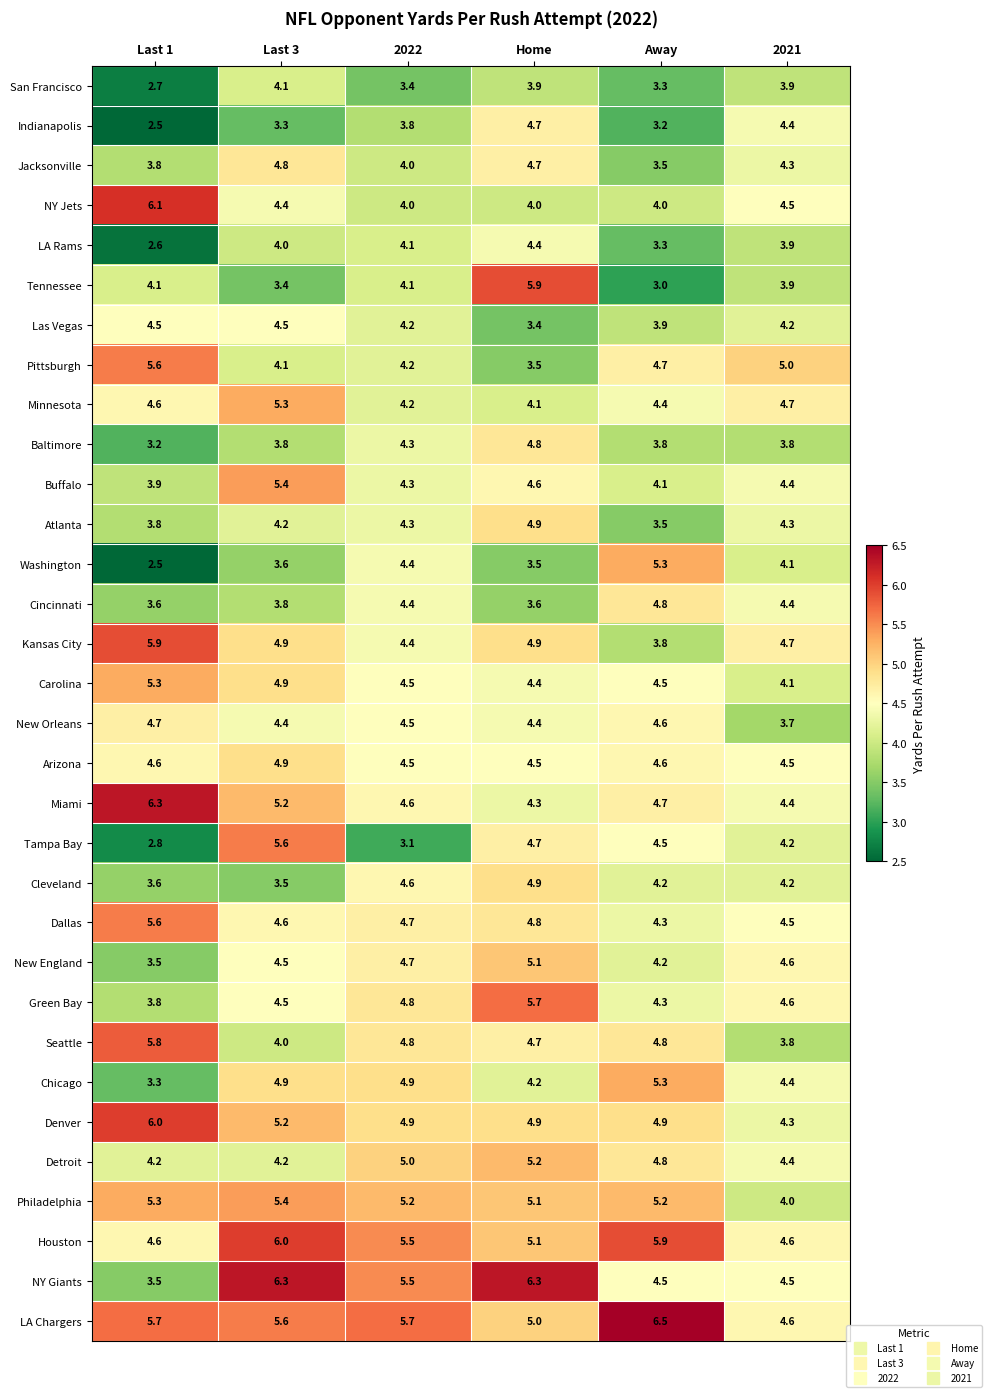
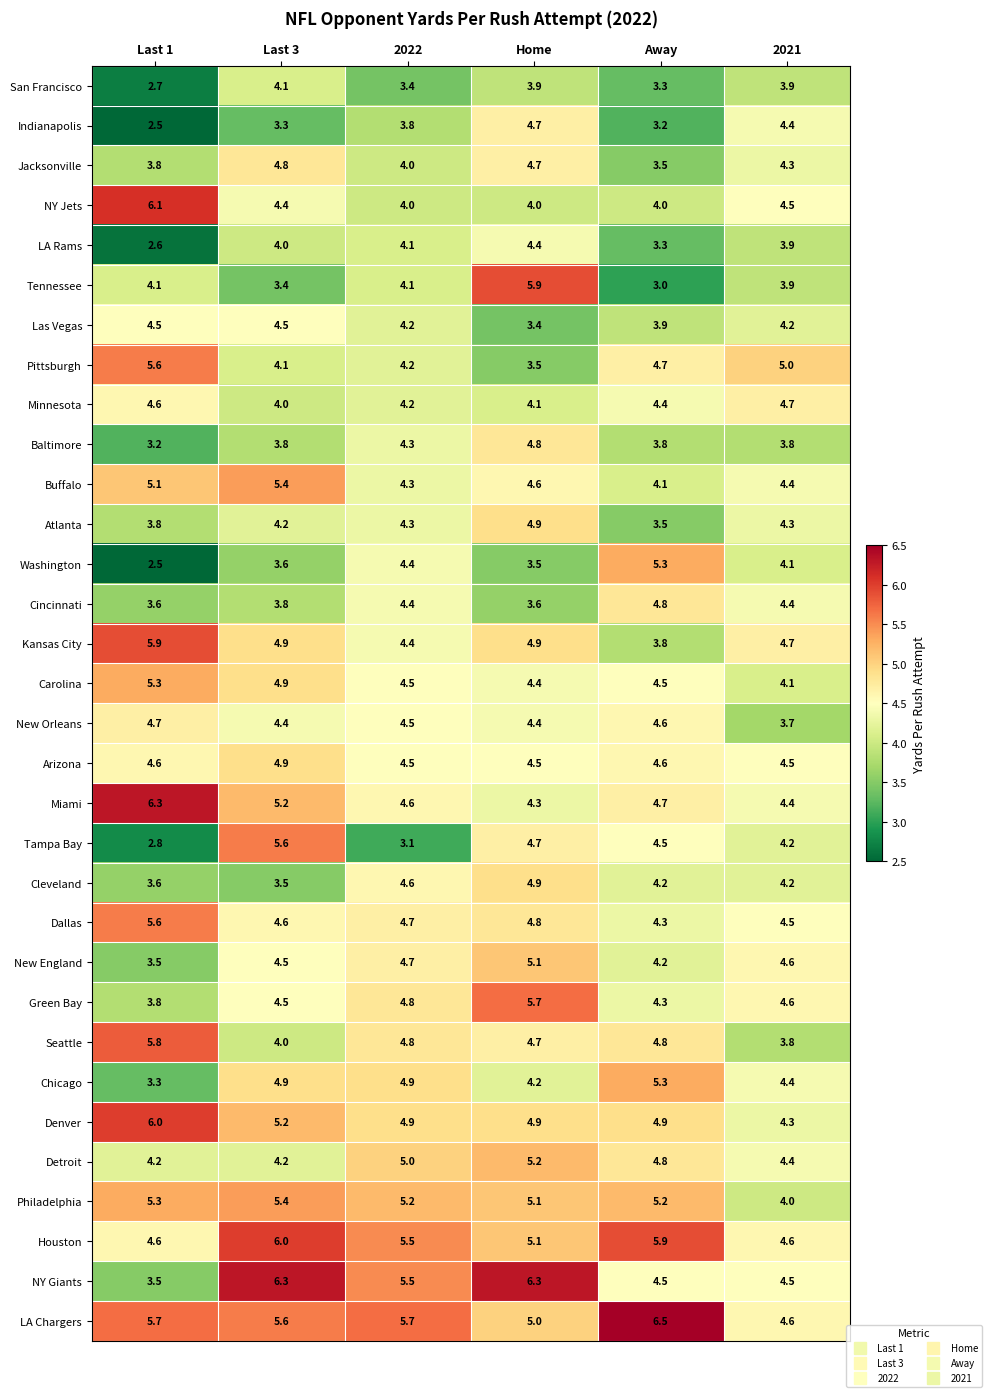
  {
    "San Francisco": {
      "Last 1": 2.7,
      "Last 3": 4.1,
      "2022": 3.4,
      "Home": 3.9,
      "Away": 3.3,
      "2021": 3.9
    },
    "Indianapolis": {
      "Last 1": 2.5,
      "Last 3": 3.3,
      "2022": 3.8,
      "Home": 4.7,
      "Away": 3.2,
      "2021": 4.4
    },
    "Jacksonville": {
      "Last 1": 3.8,
      "Last 3": 4.8,
      "2022": 4.0,
      "Home": 4.7,
      "Away": 3.5,
      "2021": 4.3
    },
    "NY Jets": {
      "Last 1": 6.1,
      "Last 3": 4.4,
      "2022": 4.0,
      "Home": 4.0,
      "Away": 4.0,
      "2021": 4.5
    },
    "LA Rams": {
      "Last 1": 2.6,
      "Last 3": 4.0,
      "2022": 4.1,
      "Home": 4.4,
      "Away": 3.3,
      "2021": 3.9
    },
    "Tennessee": {
      "Last 1": 4.1,
      "Last 3": 3.4,
      "2022": 4.1,
      "Home": 5.9,
      "Away": 3.0,
      "2021": 3.9
    },
    "Las Vegas": {
      "Last 1": 4.5,
      "Last 3": 4.5,
      "2022": 4.2,
      "Home": 3.4,
      "Away": 3.9,
      "2021": 4.2
    },
    "Pittsburgh": {
      "Last 1": 5.6,
      "Last 3": 4.1,
      "2022": 4.2,
      "Home": 3.5,
      "Away": 4.7,
      "2021": 5.0
    },
    "Minnesota": {
      "Last 1": 4.6,
-     "Last 3": 5.3,
+     "Last 3": 4.0,
      "2022": 4.2,
      "Home": 4.1,
      "Away": 4.4,
      "2021": 4.7
    },
    "Baltimore": {
      "Last 1": 3.2,
      "Last 3": 3.8,
      "2022": 4.3,
      "Home": 4.8,
      "Away": 3.8,
      "2021": 3.8
    },
    "Buffalo": {
-     "Last 1": 3.9,
+     "Last 1": 5.1,
      "Last 3": 5.4,
      "2022": 4.3,
      "Home": 4.6,
      "Away": 4.1,
      "2021": 4.4
    },
    "Atlanta": {
      "Last 1": 3.8,
      "Last 3": 4.2,
      "2022": 4.3,
      "Home": 4.9,
      "Away": 3.5,
      "2021": 4.3
    },
    "Washington": {
      "Last 1": 2.5,
      "Last 3": 3.6,
      "2022": 4.4,
      "Home": 3.5,
      "Away": 5.3,
      "2021": 4.1
    },
    "Cincinnati": {
      "Last 1": 3.6,
      "Last 3": 3.8,
      "2022": 4.4,
      "Home": 3.6,
      "Away": 4.8,
      "2021": 4.4
    },
    "Kansas City": {
      "Last 1": 5.9,
      "Last 3": 4.9,
      "2022": 4.4,
      "Home": 4.9,
      "Away": 3.8,
      "2021": 4.7
    },
    "Carolina": {
      "Last 1": 5.3,
      "Last 3": 4.9,
      "2022": 4.5,
      "Home": 4.4,
      "Away": 4.5,
      "2021": 4.1
    },
    "New Orleans": {
      "Last 1": 4.7,
      "Last 3": 4.4,
      "2022": 4.5,
      "Home": 4.4,
      "Away": 4.6,
      "2021": 3.7
    },
    "Arizona": {
      "Last 1": 4.6,
      "Last 3": 4.9,
      "2022": 4.5,
      "Home": 4.5,
      "Away": 4.6,
      "2021": 4.5
    },
    "Miami": {
      "Last 1": 6.3,
      "Last 3": 5.2,
      "2022": 4.6,
      "Home": 4.3,
      "Away": 4.7,
      "2021": 4.4
    },
    "Tampa Bay": {
      "Last 1": 2.8,
      "Last 3": 5.6,
      "2022": 3.1,
      "Home": 4.7,
      "Away": 4.5,
      "2021": 4.2
    },
    "Cleveland": {
      "Last 1": 3.6,
      "Last 3": 3.5,
      "2022": 4.6,
      "Home": 4.9,
      "Away": 4.2,
      "2021": 4.2
    },
    "Dallas": {
      "Last 1": 5.6,
      "Last 3": 4.6,
      "2022": 4.7,
      "Home": 4.8,
      "Away": 4.3,
      "2021": 4.5
    },
    "New England": {
      "Last 1": 3.5,
      "Last 3": 4.5,
      "2022": 4.7,
      "Home": 5.1,
      "Away": 4.2,
      "2021": 4.6
    },
    "Green Bay": {
      "Last 1": 3.8,
      "Last 3": 4.5,
      "2022": 4.8,
      "Home": 5.7,
      "Away": 4.3,
      "2021": 4.6
    },
    "Seattle": {
      "Last 1": 5.8,
      "Last 3": 4.0,
      "2022": 4.8,
      "Home": 4.7,
      "Away": 4.8,
      "2021": 3.8
    },
    "Chicago": {
      "Last 1": 3.3,
      "Last 3": 4.9,
      "2022": 4.9,
      "Home": 4.2,
      "Away": 5.3,
      "2021": 4.4
    },
    "Denver": {
      "Last 1": 6.0,
      "Last 3": 5.2,
      "2022": 4.9,
      "Home": 4.9,
      "Away": 4.9,
      "2021": 4.3
    },
    "Detroit": {
      "Last 1": 4.2,
      "Last 3": 4.2,
      "2022": 5.0,
      "Home": 5.2,
      "Away": 4.8,
      "2021": 4.4
    },
    "Philadelphia": {
      "Last 1": 5.3,
      "Last 3": 5.4,
      "2022": 5.2,
      "Home": 5.1,
      "Away": 5.2,
      "2021": 4.0
    },
    "Houston": {
      "Last 1": 4.6,
      "Last 3": 6.0,
      "2022": 5.5,
      "Home": 5.1,
      "Away": 5.9,
      "2021": 4.6
    },
    "NY Giants": {
      "Last 1": 3.5,
      "Last 3": 6.3,
      "2022": 5.5,
      "Home": 6.3,
      "Away": 4.5,
      "2021": 4.5
    },
    "LA Chargers": {
      "Last 1": 5.7,
      "Last 3": 5.6,
      "2022": 5.7,
      "Home": 5.0,
      "Away": 6.5,
      "2021": 4.6
    }
  }
